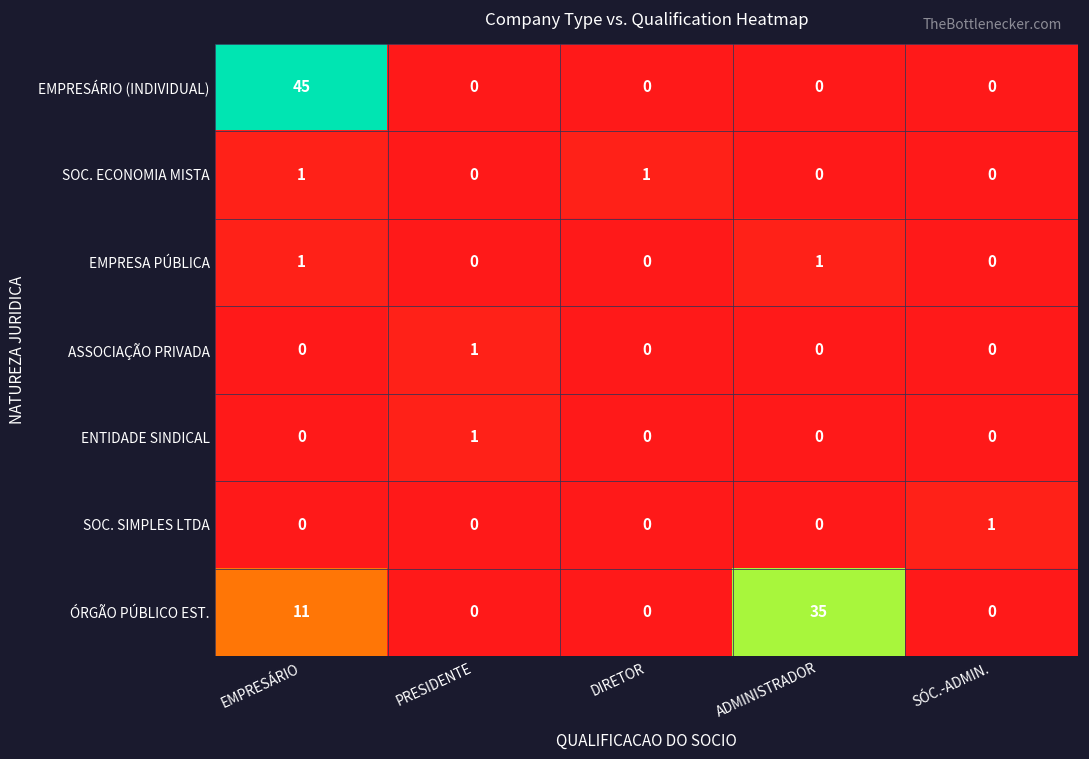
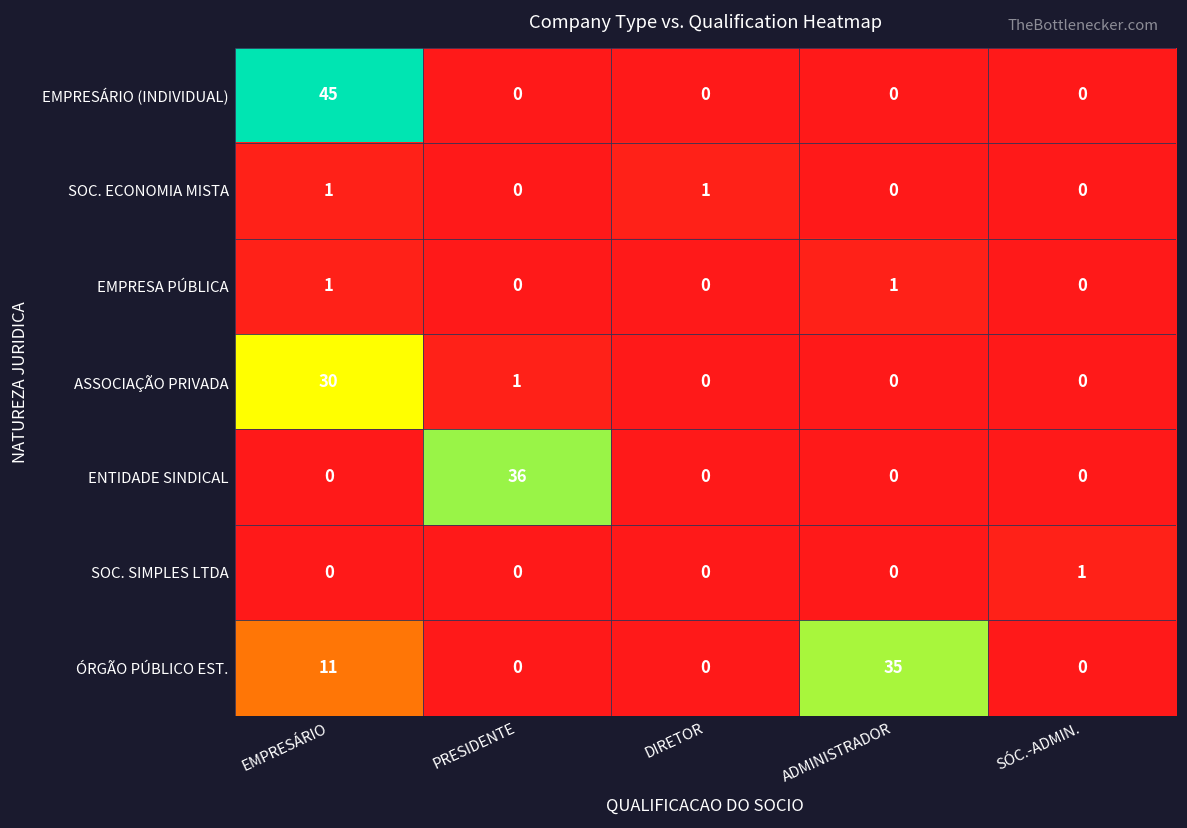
  {
    "EMPRESÁRIO (INDIVIDUAL)": {
      "EMPRESÁRIO": 45,
      "PRESIDENTE": 0,
      "DIRETOR": 0,
      "ADMINISTRADOR": 0,
      "SÓC.-ADMIN.": 0
    },
    "SOC. ECONOMIA MISTA": {
      "EMPRESÁRIO": 1,
      "PRESIDENTE": 0,
      "DIRETOR": 1,
      "ADMINISTRADOR": 0,
      "SÓC.-ADMIN.": 0
    },
    "EMPRESA PÚBLICA": {
      "EMPRESÁRIO": 1,
      "PRESIDENTE": 0,
      "DIRETOR": 0,
      "ADMINISTRADOR": 1,
      "SÓC.-ADMIN.": 0
    },
    "ASSOCIAÇÃO PRIVADA": {
-     "EMPRESÁRIO": 0,
+     "EMPRESÁRIO": 30,
      "PRESIDENTE": 1,
      "DIRETOR": 0,
      "ADMINISTRADOR": 0,
      "SÓC.-ADMIN.": 0
    },
    "ENTIDADE SINDICAL": {
      "EMPRESÁRIO": 0,
-     "PRESIDENTE": 1,
+     "PRESIDENTE": 36,
      "DIRETOR": 0,
      "ADMINISTRADOR": 0,
      "SÓC.-ADMIN.": 0
    },
    "SOC. SIMPLES LTDA": {
      "EMPRESÁRIO": 0,
      "PRESIDENTE": 0,
      "DIRETOR": 0,
      "ADMINISTRADOR": 0,
      "SÓC.-ADMIN.": 1
    },
    "ÓRGÃO PÚBLICO EST.": {
      "EMPRESÁRIO": 11,
      "PRESIDENTE": 0,
      "DIRETOR": 0,
      "ADMINISTRADOR": 35,
      "SÓC.-ADMIN.": 0
    }
  }
